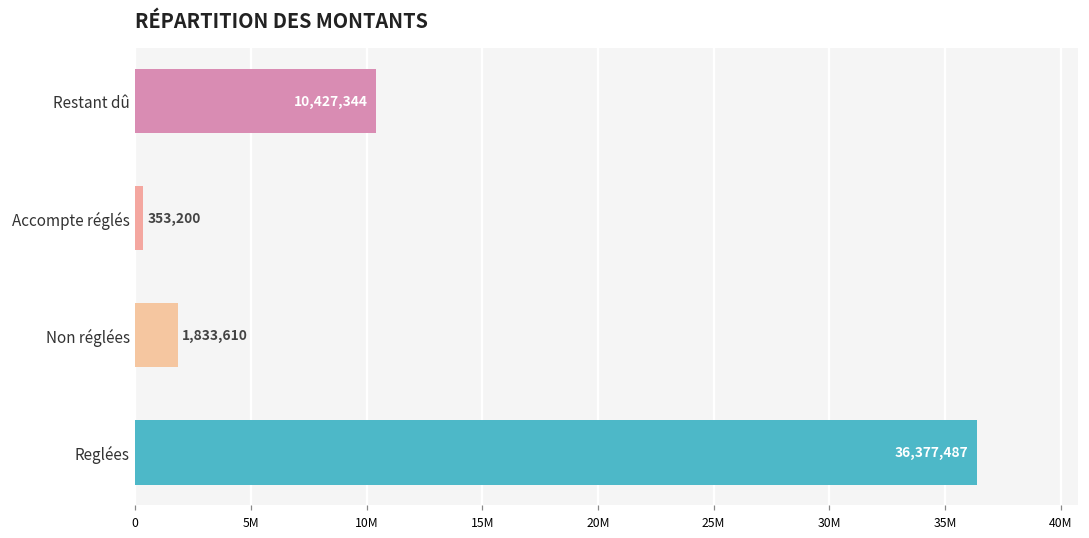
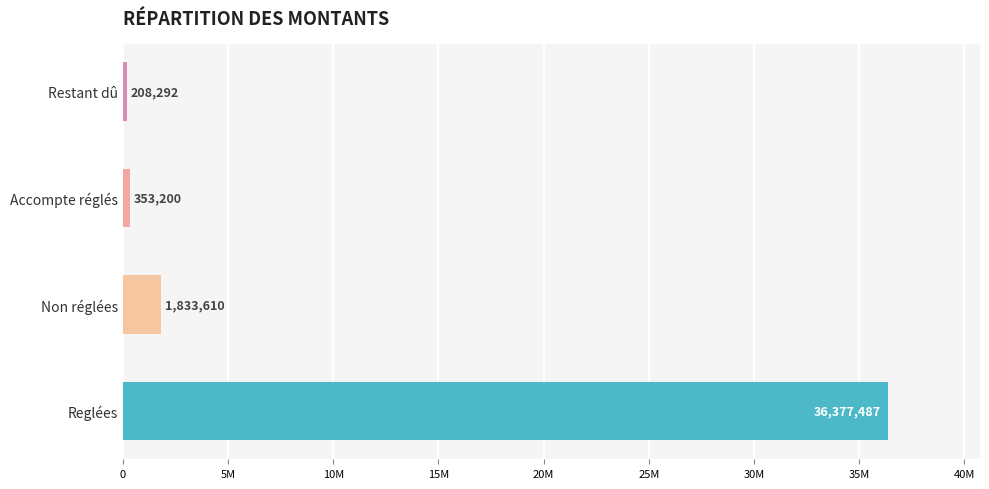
  {
-   "Restant dû": "10,427,344",
+   "Restant dû": "208,292",
    "Accompte réglés": "353,200",
    "Non réglées": "1,833,610",
    "Reglées": "36,377,487"
  }
